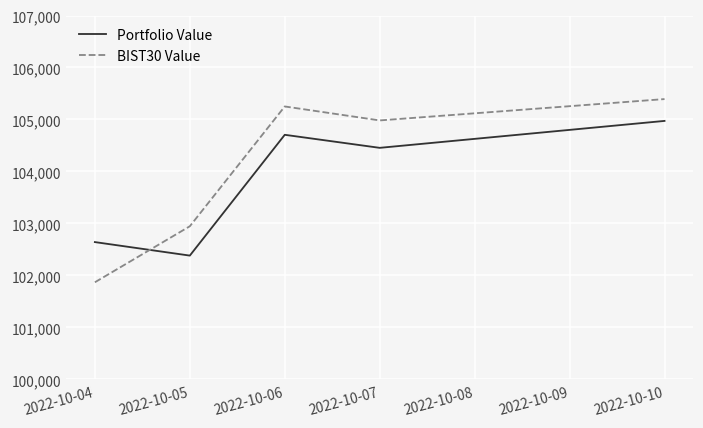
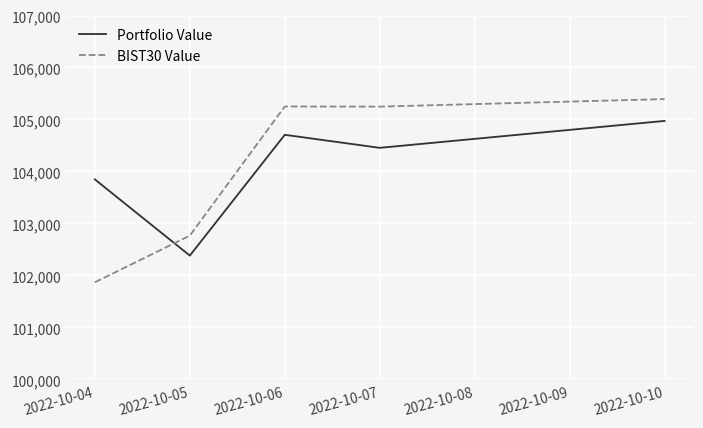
  {
    "Portfolio Value": {
-     "2022-10-04": "102,600",
+     "2022-10-04": "103,800",
      "2022-10-05": "102,400",
      "2022-10-06": "104,700",
      "2022-10-07": "104,500",
      "2022-10-10": "105,000"
    },
    "BIST30 Value": {
      "2022-10-04": "101,900",
-     "2022-10-05": "102,900",
+     "2022-10-05": "102,800",
      "2022-10-06": "105,300",
-     "2022-10-07": "105,000",
+     "2022-10-07": "105,200",
      "2022-10-10": "105,400"
    }
  }
